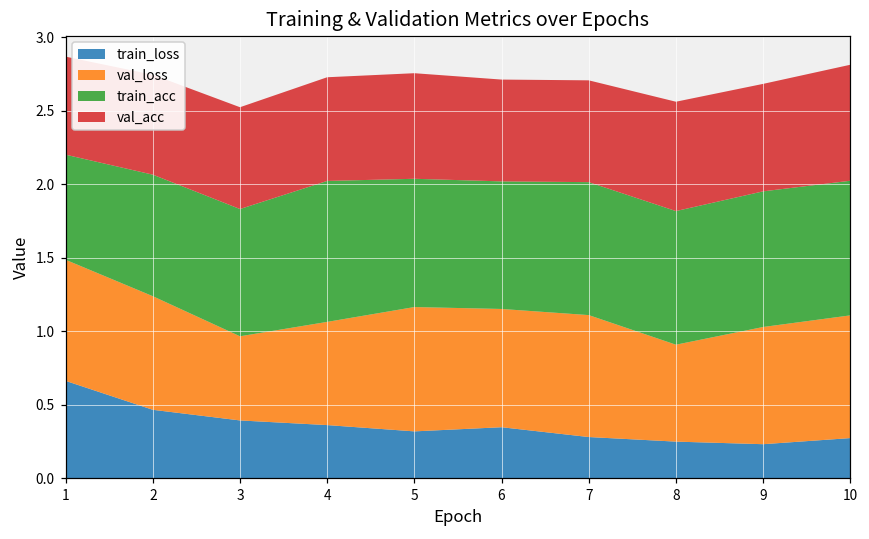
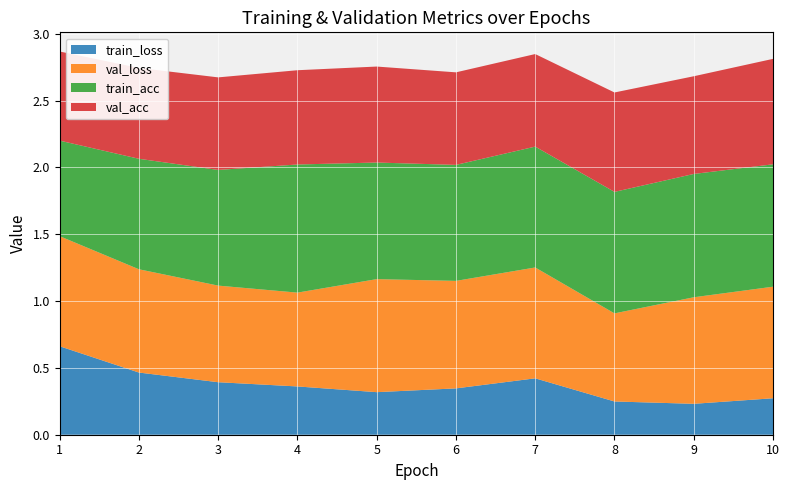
  {
    "train_loss": {
      "1": 0.66,
      "2": 0.47,
      "3": 0.39,
      "4": 0.36,
      "5": 0.32,
      "6": 0.35,
-     "7": 0.28,
+     "7": 0.42,
      "8": 0.25,
      "9": 0.23,
      "10": 0.27
    },
    "val_loss": {
      "1": 0.82,
      "2": 0.77,
-     "3": 0.57,
+     "3": 0.72,
      "4": 0.70,
      "5": 0.85,
      "6": 0.80,
      "7": 0.83,
      "8": 0.66,
      "9": 0.80,
      "10": 0.83
    },
    "train_acc": {
      "1": 0.71,
      "2": 0.83,
      "3": 0.87,
      "4": 0.96,
      "5": 0.87,
      "6": 0.87,
      "7": 0.90,
      "8": 0.91,
      "9": 0.92,
      "10": 0.92
    },
    "val_acc": {
      "1": 0.67,
      "3": 0.69,
      "4": 0.71,
      "5": 0.72,
      "6": 0.69,
      "7": 0.69,
      "8": 0.74,
      "9": 0.73,
      "10": 0.79
    }
  }
